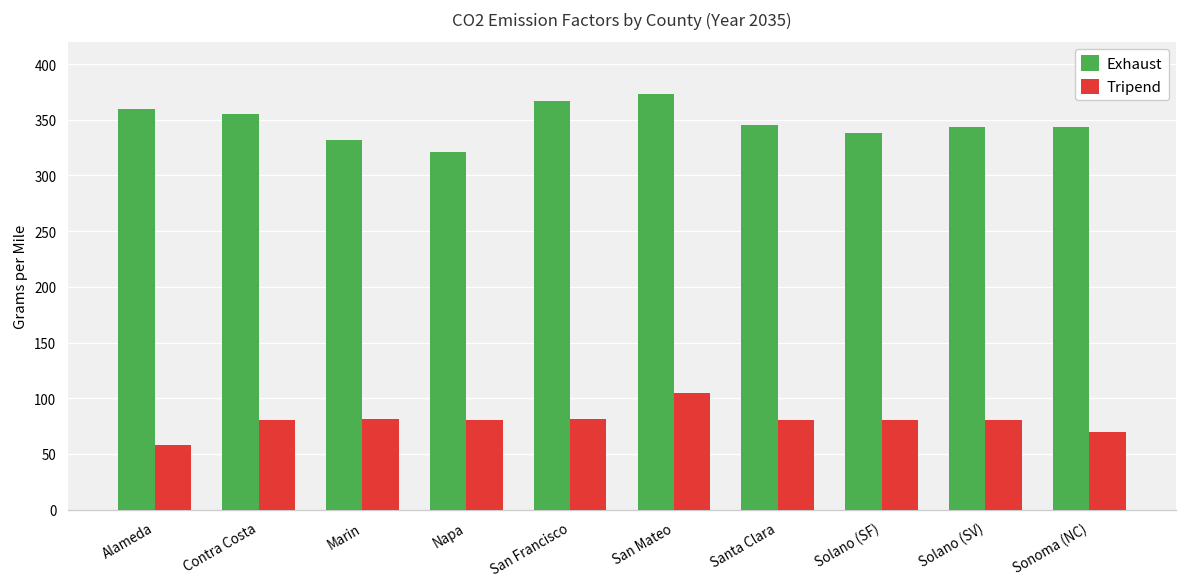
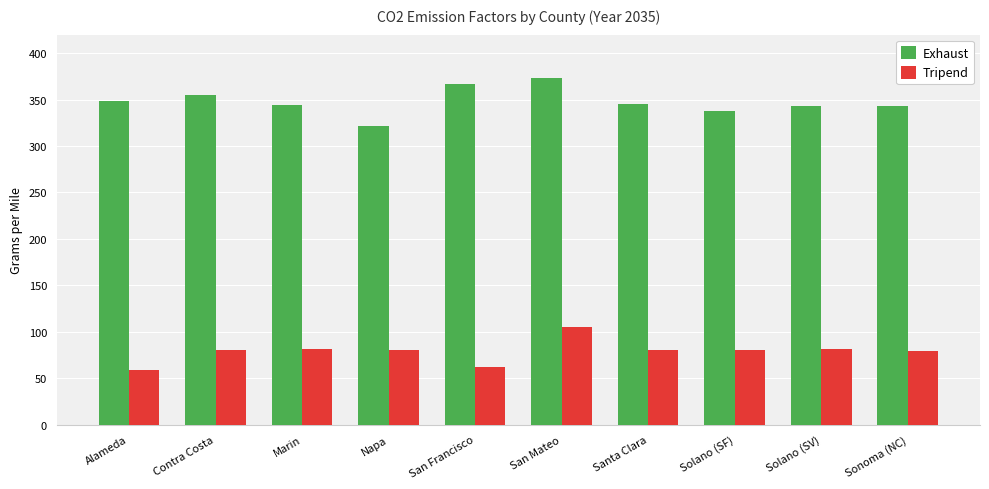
  {
    "Exhaust": {
-     "Alameda": 360,
+     "Alameda": 350,
      "Contra Costa": 360,
-     "Marin": 330,
+     "Marin": 340,
      "Napa": 320,
      "San Francisco": 370,
      "San Mateo": 370,
      "Santa Clara": 350,
      "Solano (SF)": 340,
      "Solano (SV)": 340,
      "Sonoma (NC)": 340
    },
    "Tripend": {
      "Alameda": 60,
      "Contra Costa": 80,
      "Marin": 80,
      "Napa": 80,
-     "San Francisco": 80,
+     "San Francisco": 60,
      "San Mateo": 100,
      "Santa Clara": 80,
      "Solano (SF)": 80,
      "Solano (SV)": 80,
-     "Sonoma (NC)": 70
+     "Sonoma (NC)": 80
    }
  }
